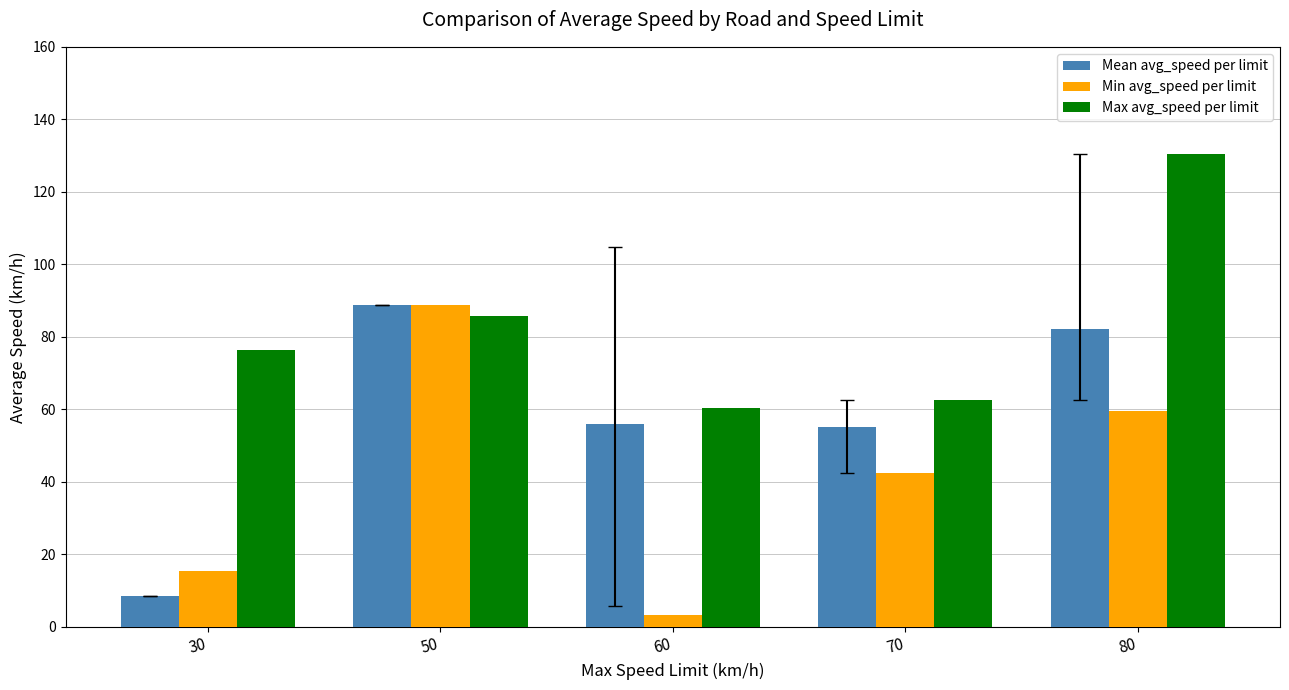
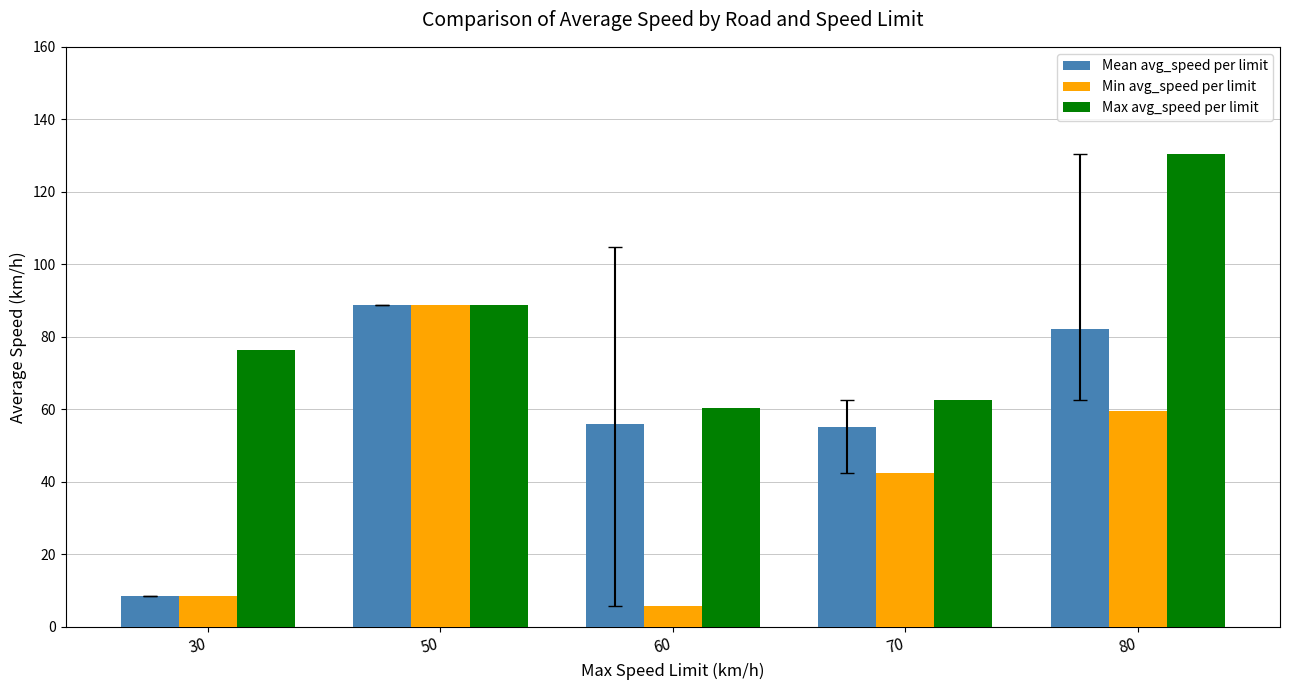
  {
    "Mean avg_speed per limit": {
      "30": 9,
      "50": 89,
      "60": 56,
      "70": 55,
      "80": 82
    },
    "Min avg_speed per limit": {
-     "30": 15,
+     "30": 9,
      "50": 89,
-     "60": 3,
+     "60": 6,
      "70": 42,
      "80": 59
    },
    "Max avg_speed per limit": {
      "30": 76,
-     "50": 86,
+     "50": 89,
      "60": 60,
      "70": 62,
      "80": 131
    }
  }
